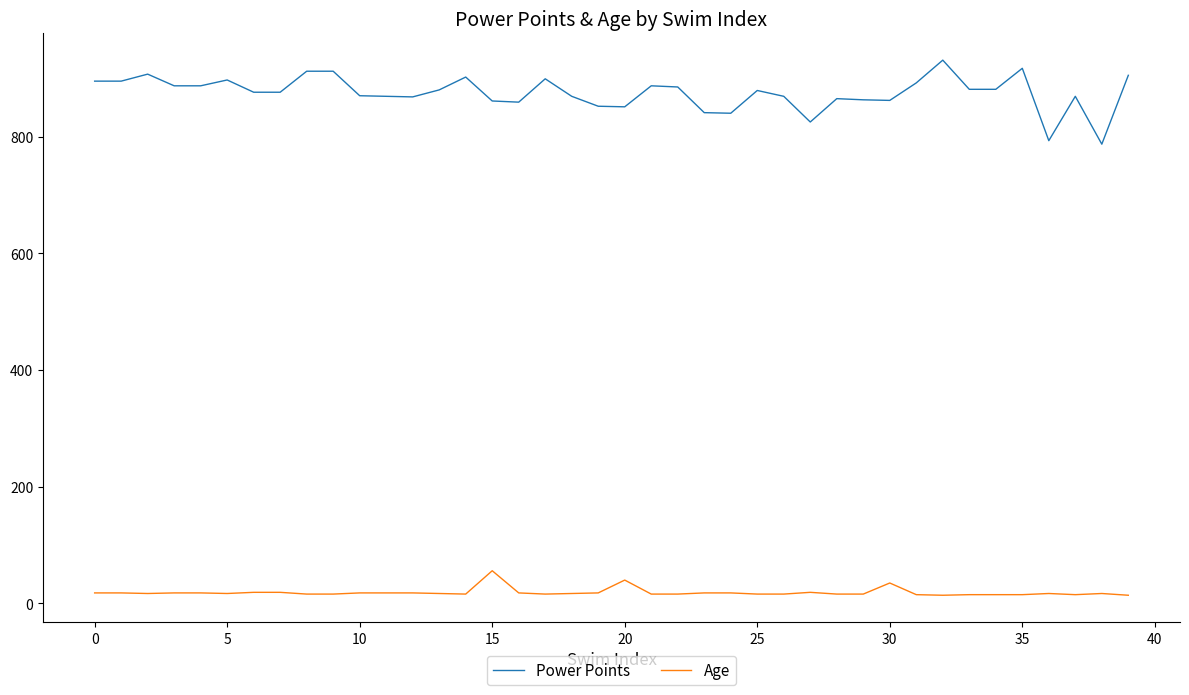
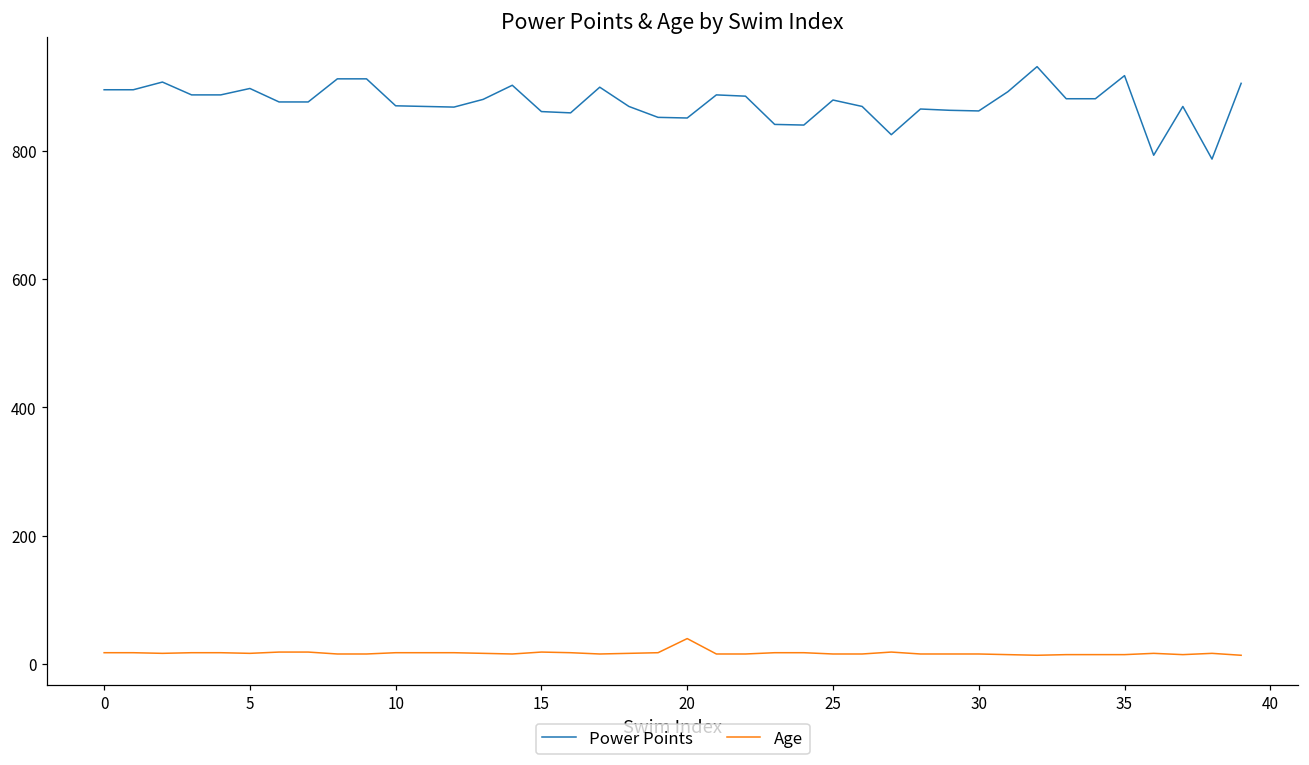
  {
    "Power Points": {
      "0": 900,
      "5": 900,
      "10": 870,
      "15": 860,
      "20": 850,
      "25": 880,
      "30": 860,
      "35": 920
    },
    "Age": {
      "0": 20,
      "5": 20,
      "10": 20,
-     "15": 60,
+     "15": 20,
      "20": 40,
      "25": 20,
-     "30": 40,
+     "30": 20,
      "35": 20
    }
  }
